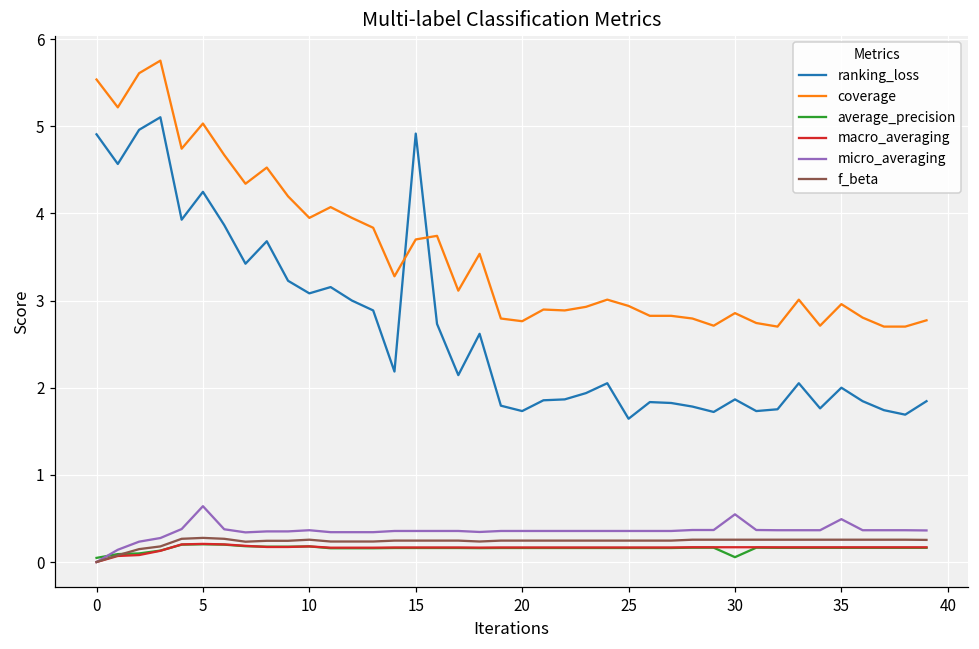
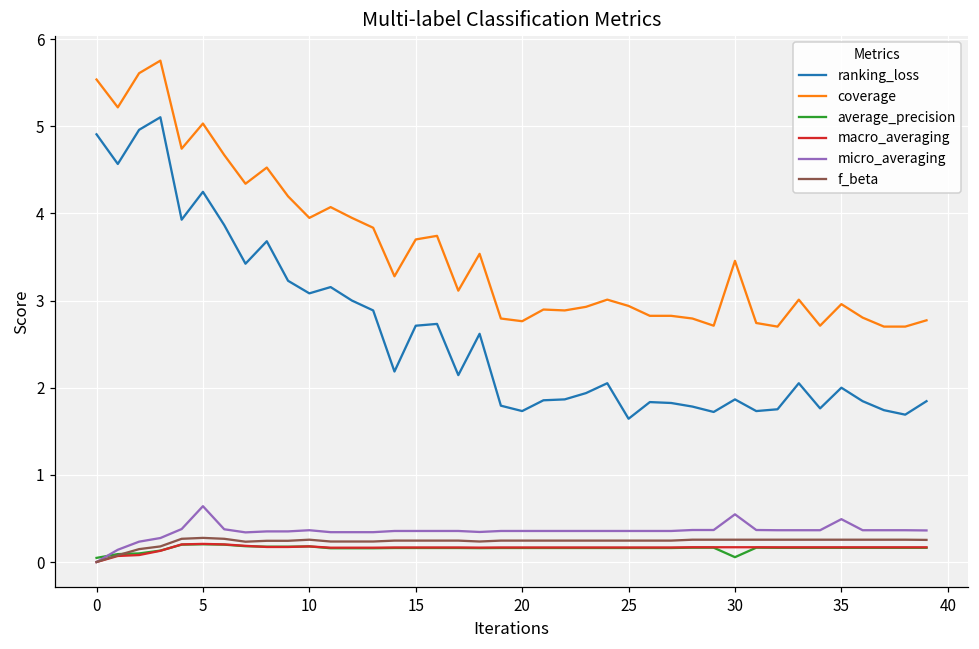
  {
    "ranking_loss": {
      "0": 4.9,
      "5": 4.2,
      "10": 3.1,
-     "15": 4.9,
+     "15": 2.7,
      "20": 1.7,
      "25": 1.6,
      "30": 1.9,
      "35": 2.0
    },
    "coverage": {
      "0": 5.5,
      "5": 5.0,
      "10": 3.9,
      "15": 3.7,
      "20": 2.8,
      "25": 2.9,
-     "30": 2.9,
+     "30": 3.5,
      "35": 3.0
    },
    "average_precision": {
      "0": 0.0,
      "30": 0.1
    },
    "macro_averaging": {
      "30": 0.2
    },
    "micro_averaging": {
      "5": 0.6,
      "10": 0.4,
      "15": 0.4,
      "20": 0.4,
      "25": 0.4,
      "30": 0.5,
      "35": 0.5
    },
    "f_beta": {
      "5": 0.3,
      "10": 0.3,
      "15": 0.2,
      "20": 0.2,
      "25": 0.2,
      "30": 0.3,
      "35": 0.3
    }
  }
